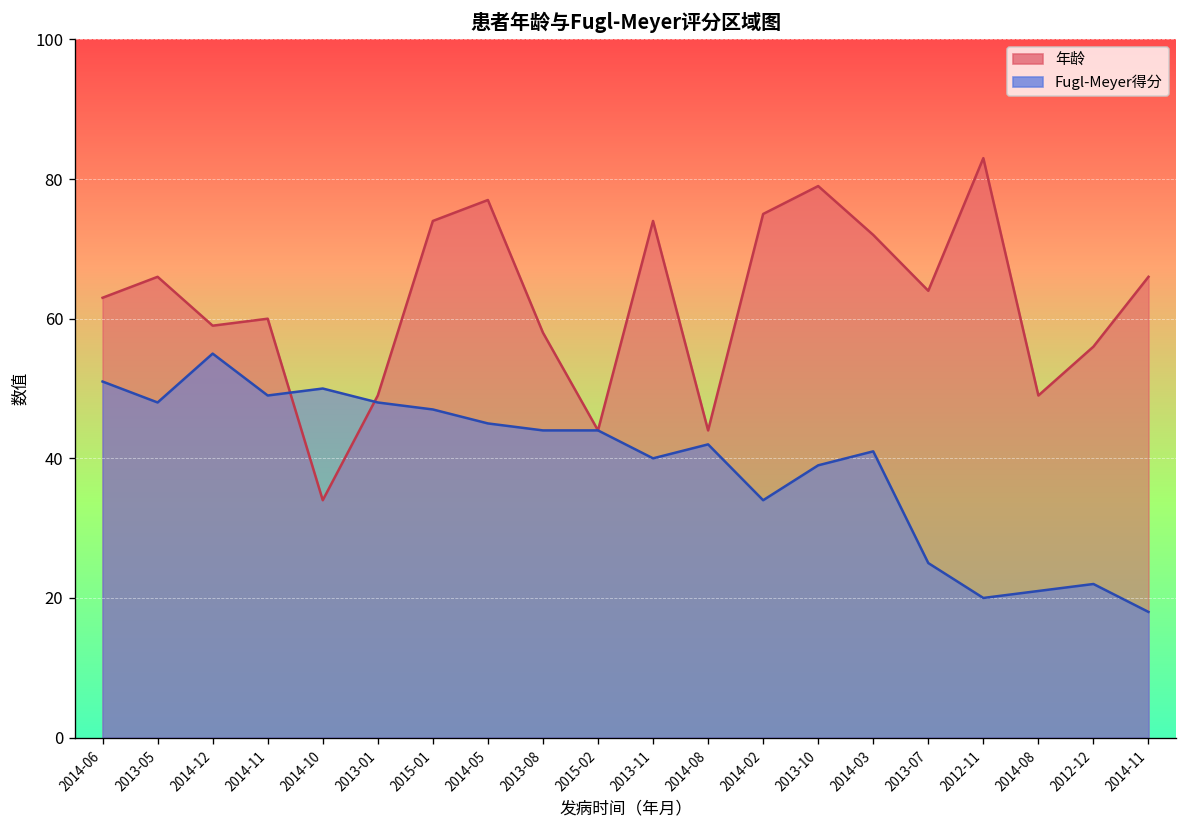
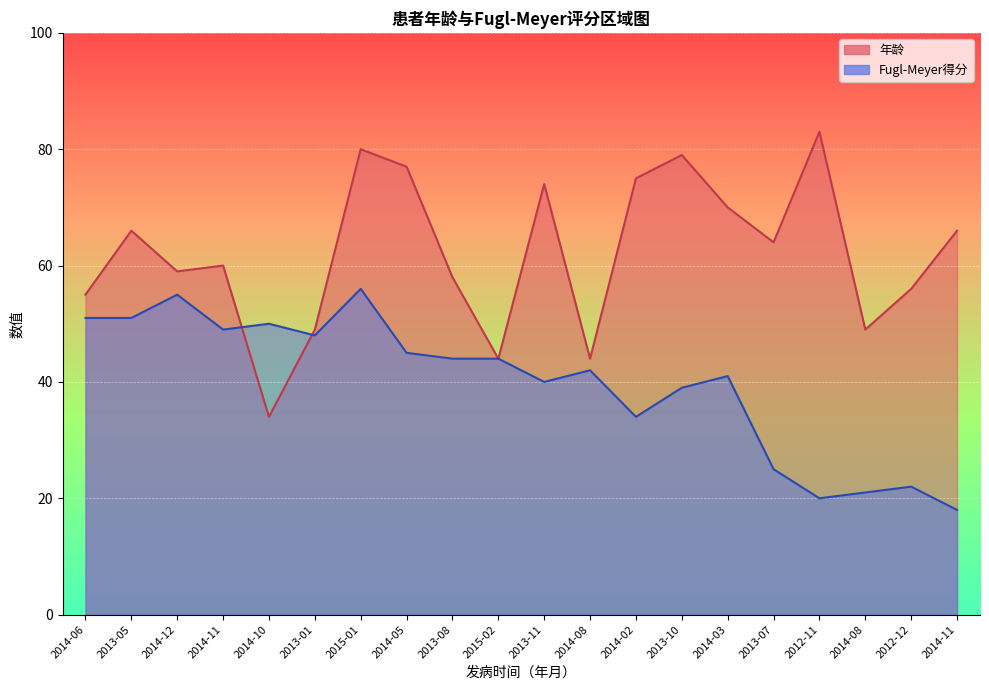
  {
    "年龄": {
-     "2014-06": 63,
+     "2014-06": 55,
      "2013-05": 66,
      "2014-12": 59,
      "2014-10": 34,
      "2013-01": 49,
-     "2015-01": 74,
+     "2015-01": 80,
      "2014-05": 77,
      "2013-08": 58,
      "2013-11": 74,
      "2014-02": 75,
      "2013-10": 79,
-     "2014-03": 72,
+     "2014-03": 70,
      "2013-07": 64,
      "2012-11": 83,
      "2012-12": 56
    },
    "Fugl-Meyer得分": {
      "2014-06": 51,
-     "2013-05": 48,
+     "2013-05": 51,
      "2014-12": 55,
      "2014-10": 50,
      "2013-01": 48,
-     "2015-01": 47,
+     "2015-01": 56,
      "2014-05": 45,
      "2013-08": 44,
      "2013-11": 40,
      "2014-02": 34,
      "2013-10": 39,
      "2014-03": 41,
      "2013-07": 25,
      "2012-11": 20,
      "2012-12": 22
    }
  }
